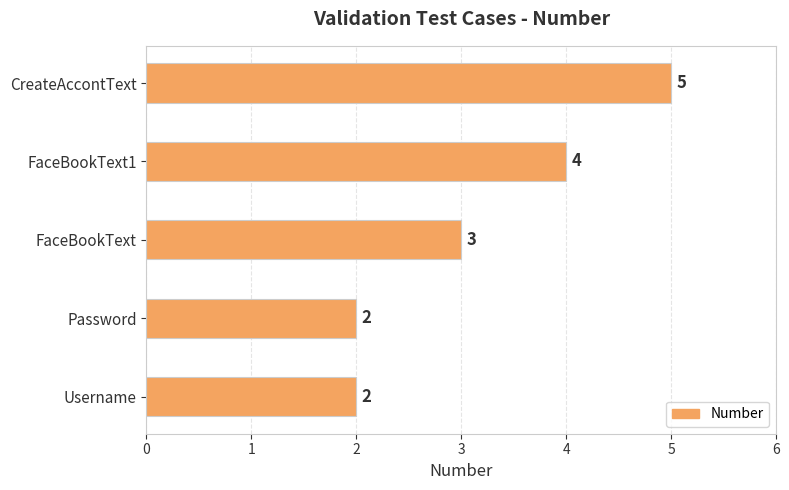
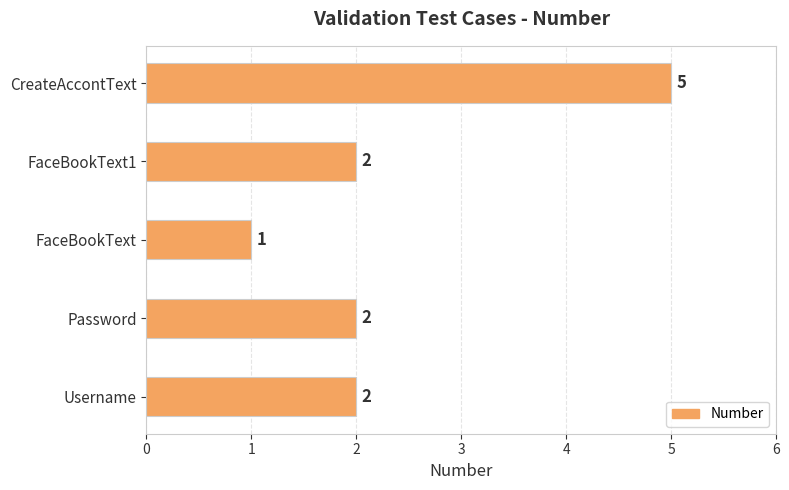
  {
    "CreateAccontText": 5,
-   "FaceBookText1": 4,
-   "FaceBookText": 3,
+   "FaceBookText1": 2,
+   "FaceBookText": 1,
    "Password": 2,
    "Username": 2
  }
